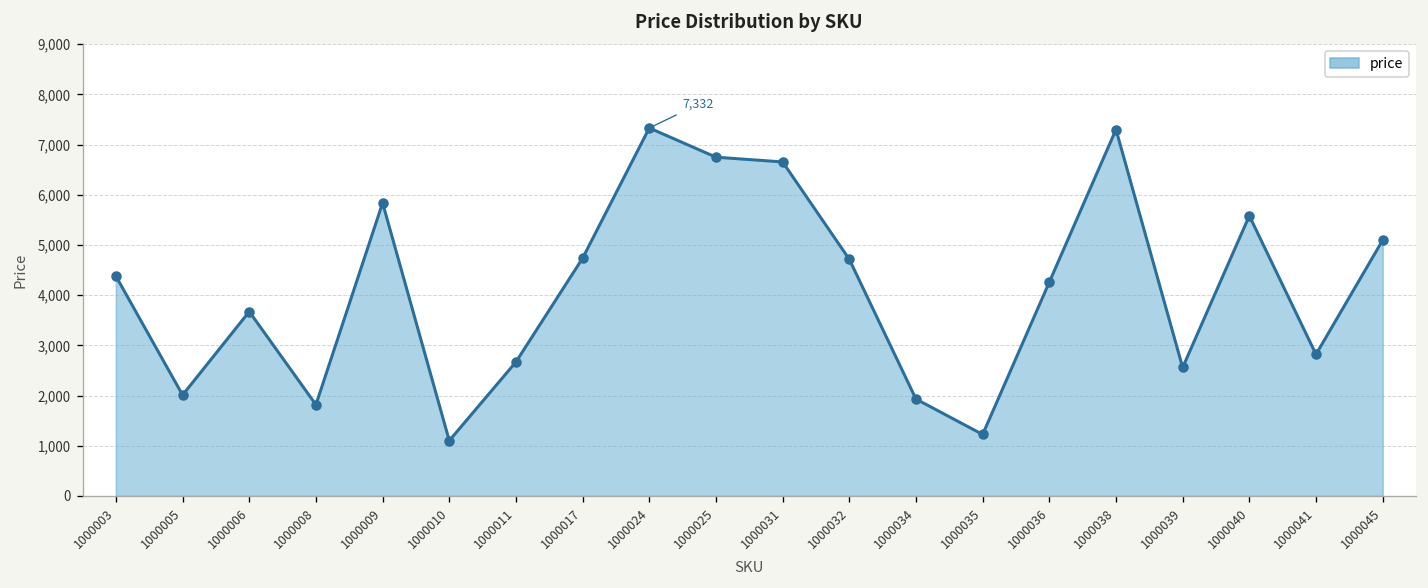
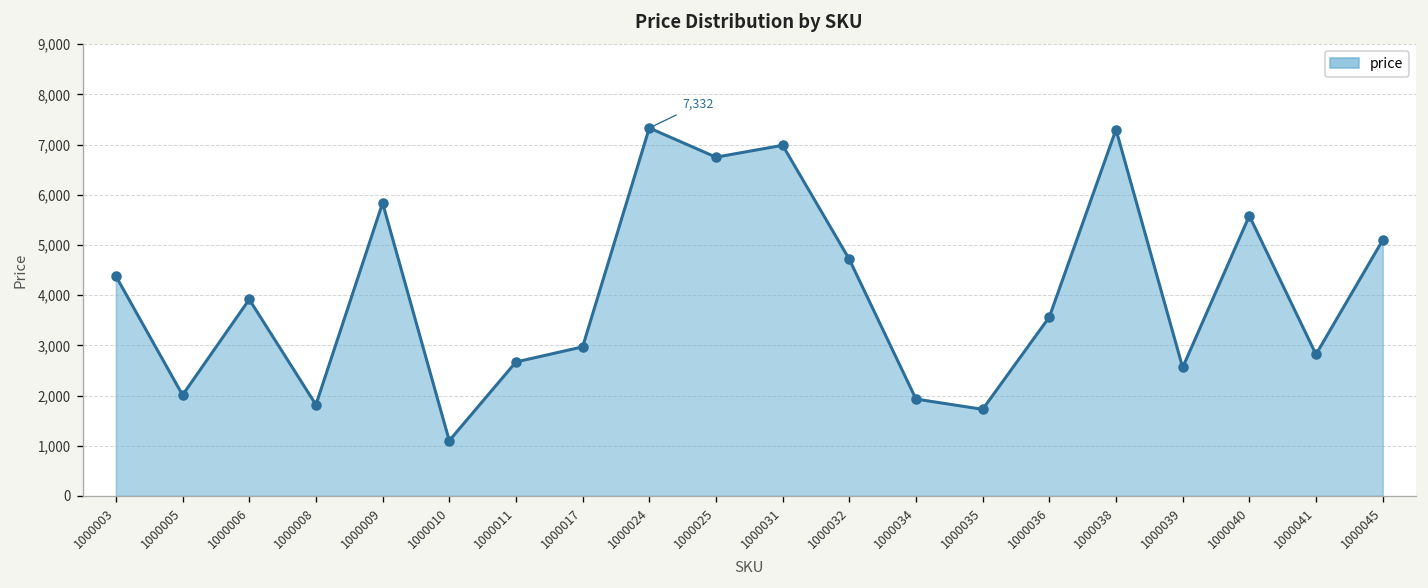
  {
    "1000003": "4,400",
    "1000005": "2,000",
-   "1000006": "3,700",
+   "1000006": "3,900",
    "1000008": "1,800",
    "1000009": "5,800",
    "1000010": "1,100",
    "1000011": "2,700",
-   "1000017": "4,700",
+   "1000017": "3,000",
    "1000025": "6,800",
-   "1000031": "6,700",
+   "1000031": "7,000",
    "1000032": "4,700",
    "1000034": "1,900",
-   "1000035": "1,200",
-   "1000036": "4,300",
+   "1000035": "1,700",
+   "1000036": "3,600",
    "1000038": "7,300",
    "1000039": "2,600",
    "1000040": "5,600",
    "1000041": "2,800",
    "1000045": "5,100"
  }
